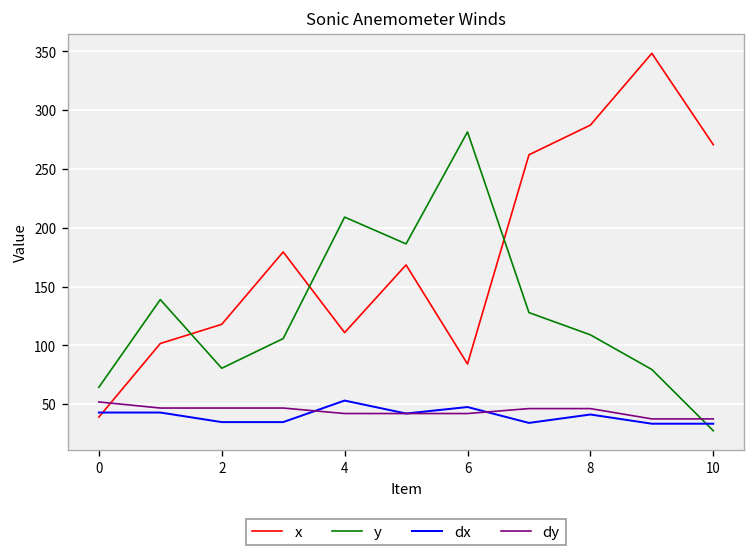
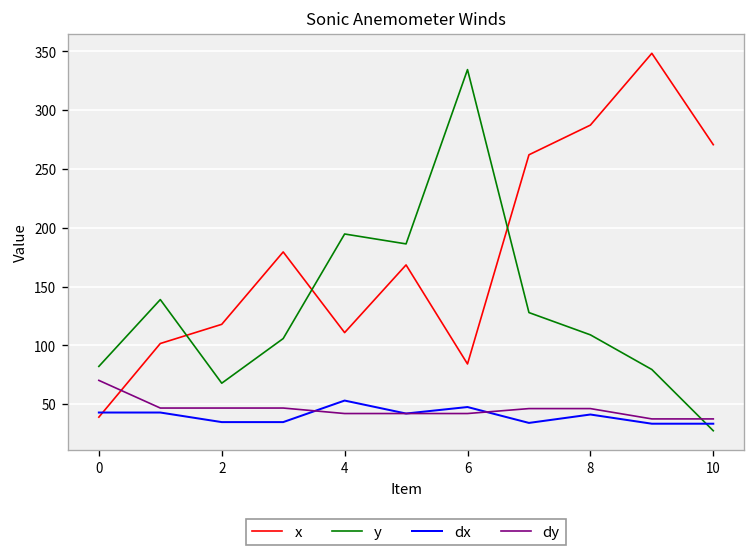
  {
    "x": {
      "0": 40,
      "2": 120,
      "4": 110,
      "6": 80,
      "8": 290,
      "10": 270
    },
    "y": {
-     "0": 60,
-     "2": 80,
-     "4": 210,
-     "6": 280,
+     "0": 80,
+     "2": 70,
+     "4": 190,
+     "6": 330,
      "8": 110,
      "10": 30
    },
    "dx": {
      "0": 40,
      "2": 30,
      "4": 50,
      "6": 50,
      "8": 40,
      "10": 30
    },
    "dy": {
-     "0": 50,
+     "0": 70,
      "2": 50,
      "4": 40,
      "6": 40,
      "8": 50,
      "10": 40
    }
  }
